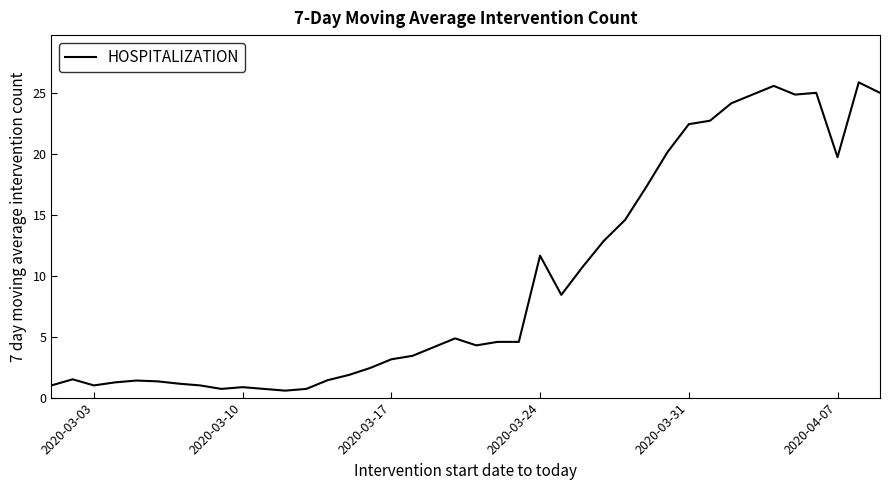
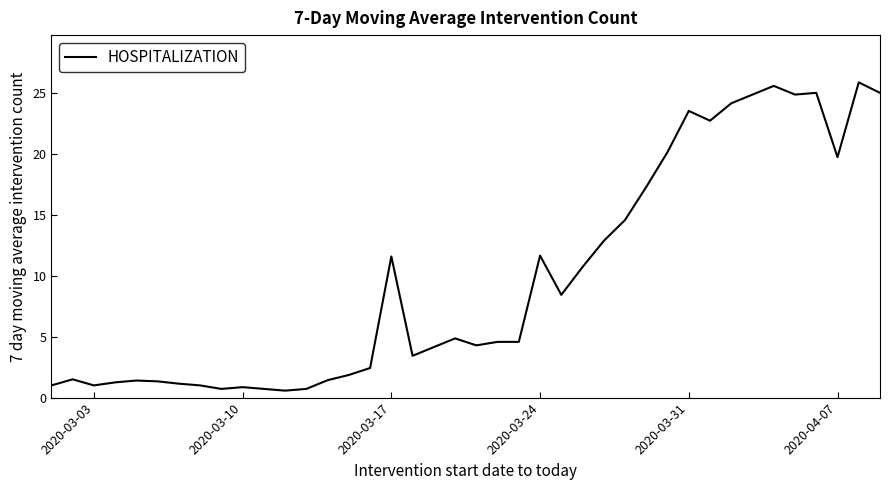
  {
    "2020-03-03": 1.0,
    "2020-03-10": 0.9,
-   "2020-03-17": 3.1,
+   "2020-03-17": 11.6,
    "2020-03-24": 11.6,
-   "2020-03-31": 22.4,
+   "2020-03-31": 23.5,
    "2020-04-07": 19.7
  }
